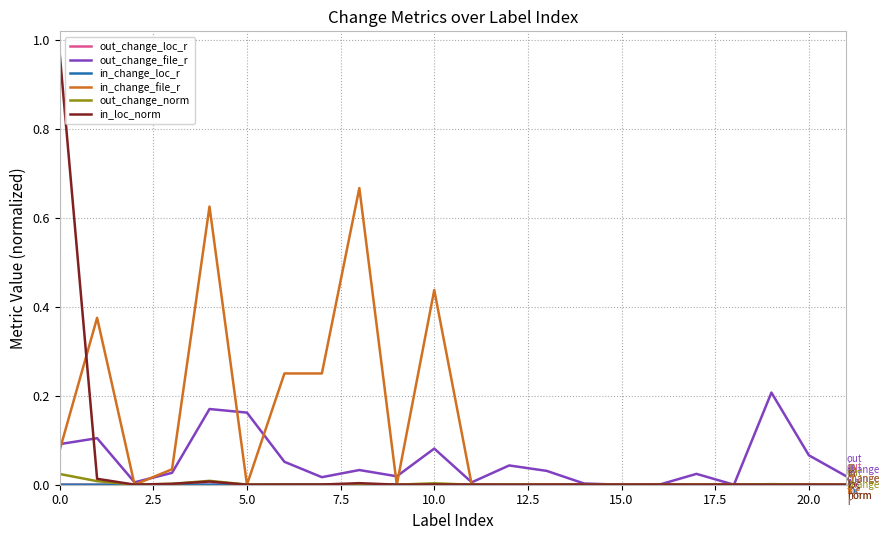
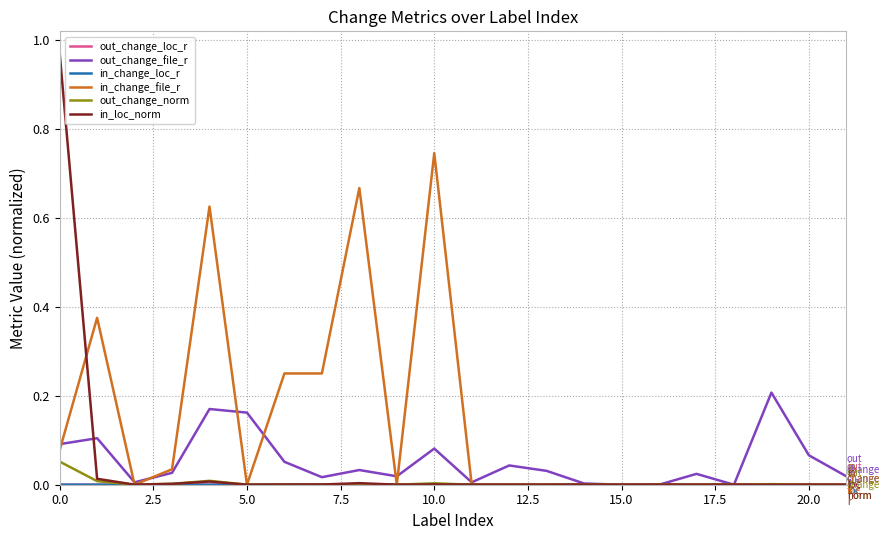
  {
    "out_change_file_r": {
      "0.0": 0.09,
      "5.0": 0.16,
      "10.0": 0.08,
      "20.0": 0.07
    },
    "in_change_file_r": {
      "0.0": 0.08,
-     "10.0": 0.44
+     "10.0": 0.75
    },
    "out_change_norm": {
-     "0.0": 0.02
+     "0.0": 0.05
    },
    "in_loc_norm": {
      "0.0": 0.97
    }
  }
